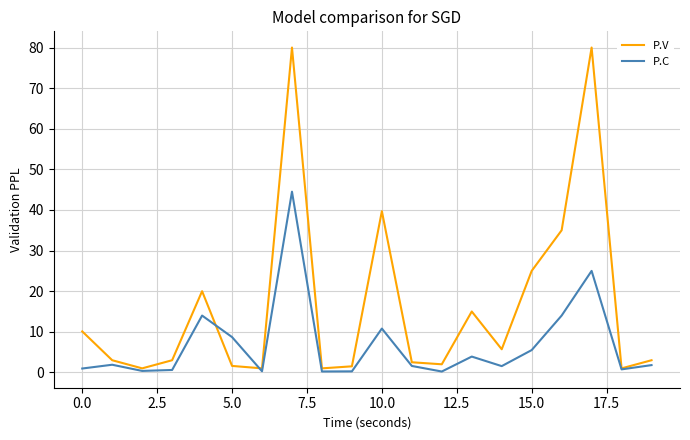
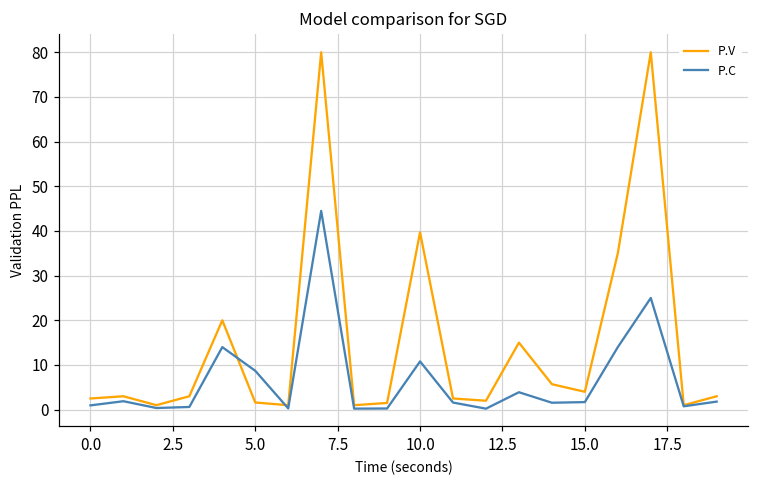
  {
    "P.V": {
-     "0.0": 10,
+     "0.0": 3,
      "5.0": 2,
      "10.0": 40,
-     "15.0": 25
+     "15.0": 4
    },
    "P.C": {
      "0.0": 1,
      "5.0": 9,
      "10.0": 11,
-     "15.0": 6
+     "15.0": 2
    }
  }
